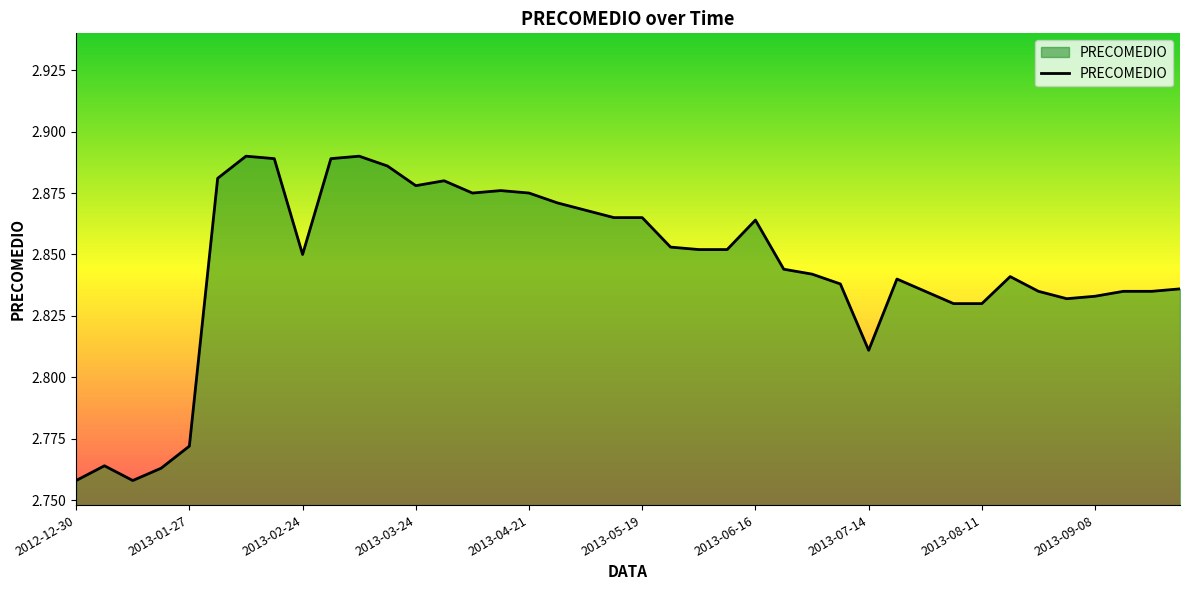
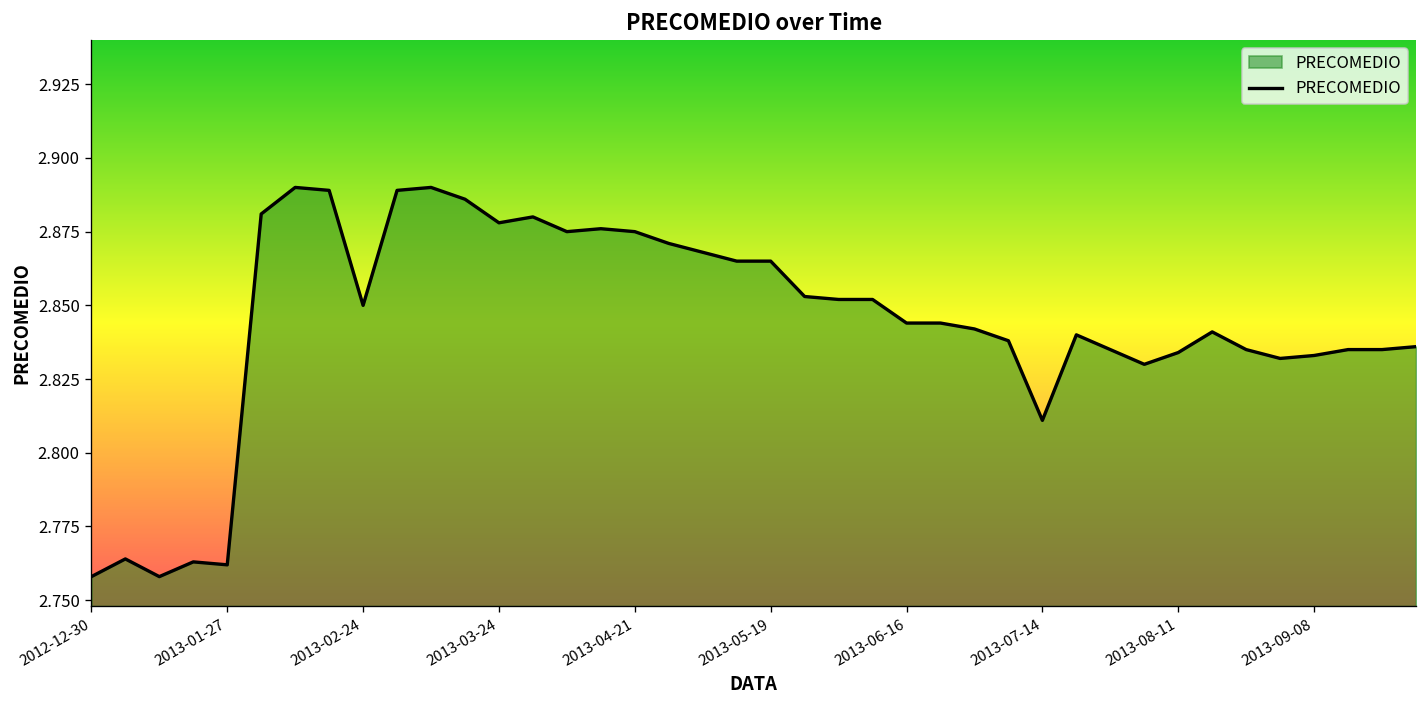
  {
    "2012-12-30": 2.758,
-   "2013-01-27": 2.772,
+   "2013-01-27": 2.762,
    "2013-02-24": 2.850,
    "2013-03-24": 2.878,
    "2013-04-21": 2.875,
    "2013-05-19": 2.865,
-   "2013-06-16": 2.864,
+   "2013-06-16": 2.844,
    "2013-07-14": 2.811,
-   "2013-08-11": 2.830,
+   "2013-08-11": 2.834,
    "2013-09-08": 2.833
  }
